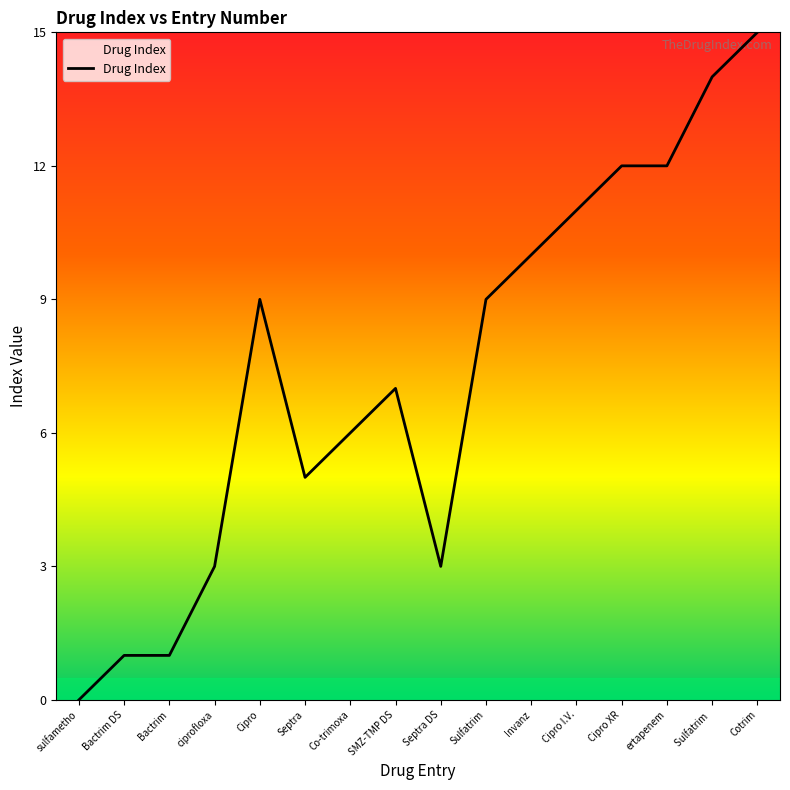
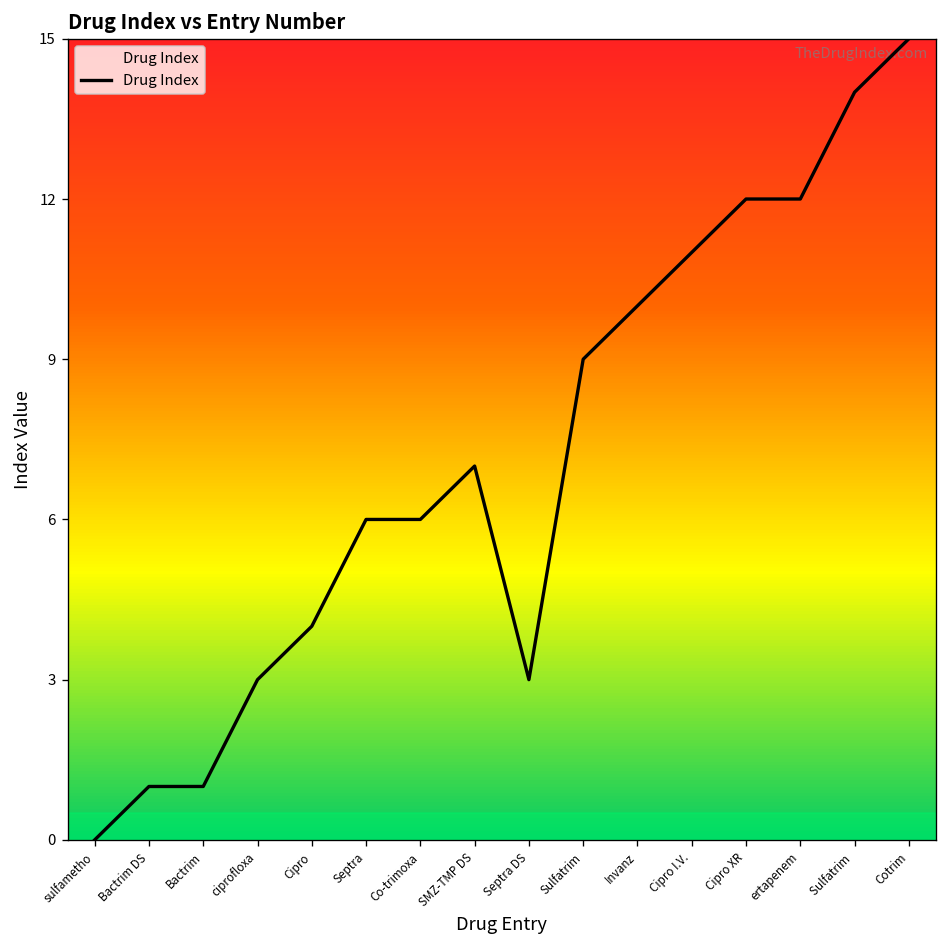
  {
    "Bactrim DS": 1,
    "Bactrim": 1,
    "ciprofloxa": 3,
-   "Cipro": 9,
-   "Septra": 5,
+   "Cipro": 4,
+   "Septra": 6,
    "Co-trimoxa": 6,
    "SMZ-TMP DS": 7,
    "Septra DS": 3,
    "Invanz": 10,
    "Cipro I.V.": 11,
    "Cipro XR": 12,
    "ertapenem": 12,
    "Cotrim": 15
  }
